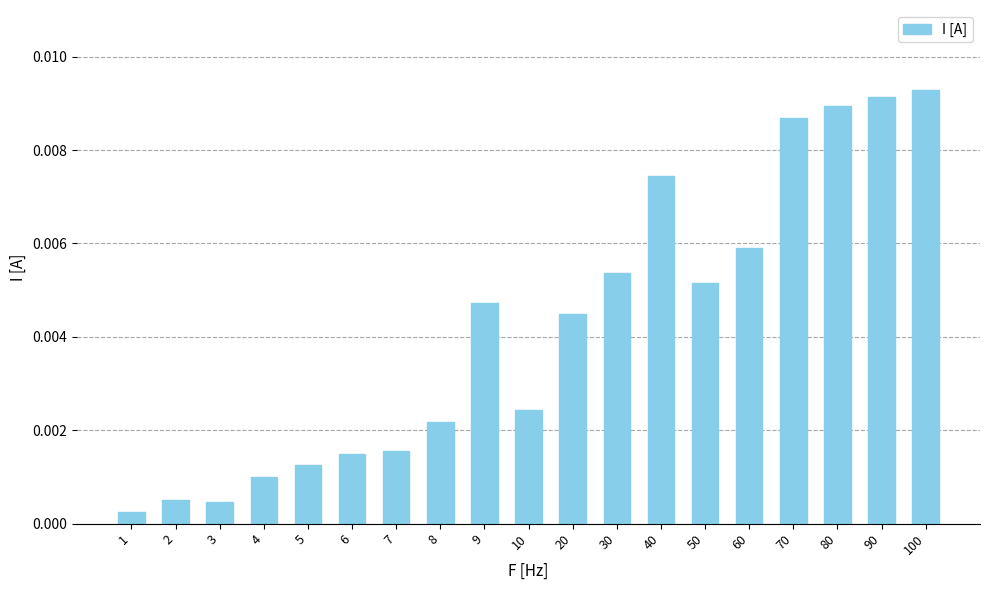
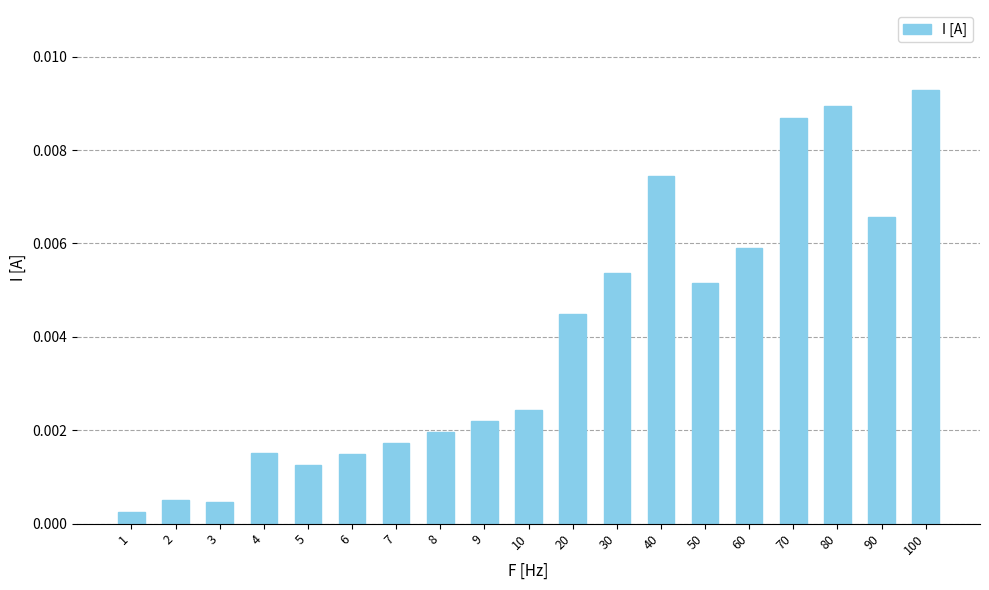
  {
    "1": 0.0003,
    "2": 0.0005,
    "3": 0.0005,
-   "4": 0.0010,
+   "4": 0.0015,
    "5": 0.0012,
    "6": 0.0015,
-   "7": 0.0016,
-   "8": 0.0022,
-   "9": 0.0047,
+   "7": 0.0017,
+   "8": 0.0020,
+   "9": 0.0022,
    "10": 0.0024,
    "20": 0.0045,
    "30": 0.0054,
    "40": 0.0075,
    "50": 0.0051,
    "60": 0.0059,
    "70": 0.0087,
    "80": 0.0090,
-   "90": 0.0091,
+   "90": 0.0066,
    "100": 0.0093
  }
